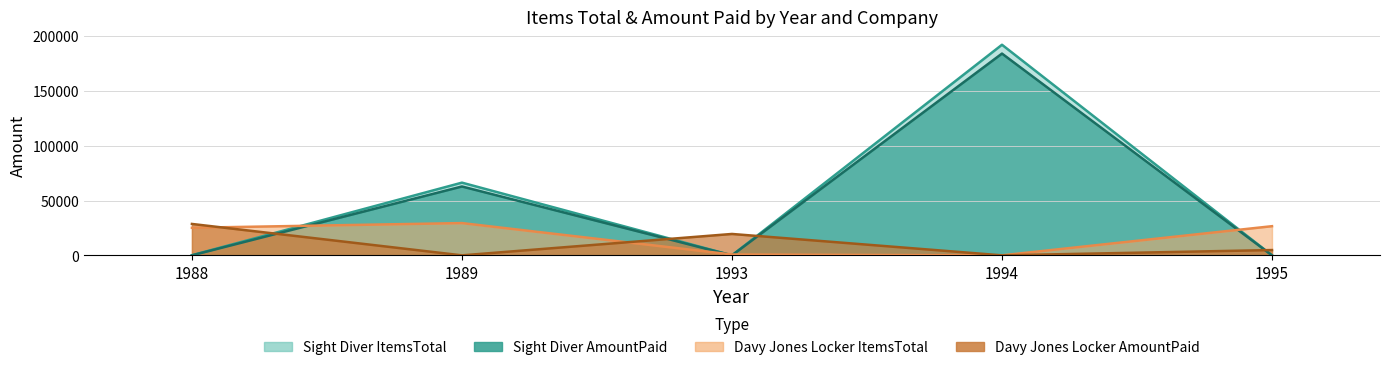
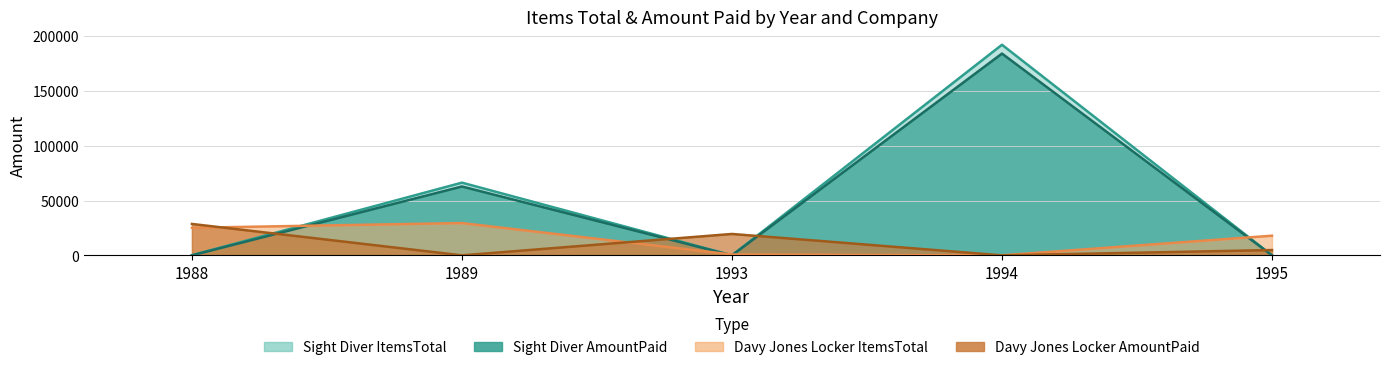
  {
    "Sight Diver ItemsTotal": {
      "1989": 66000,
      "1994": 192000
    },
    "Sight Diver AmountPaid": {
      "1989": 63000,
      "1994": 184000
    },
    "Davy Jones Locker ItemsTotal": {
      "1988": 25000,
      "1989": 29000,
-     "1995": 27000
+     "1995": 18000
    },
    "Davy Jones Locker AmountPaid": {
      "1988": 29000,
      "1989": 0,
      "1993": 20000,
      "1995": 5000
    }
  }
